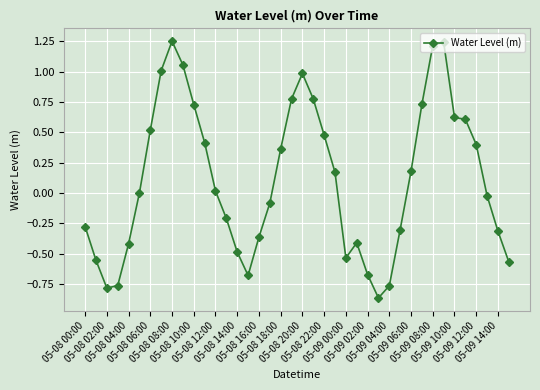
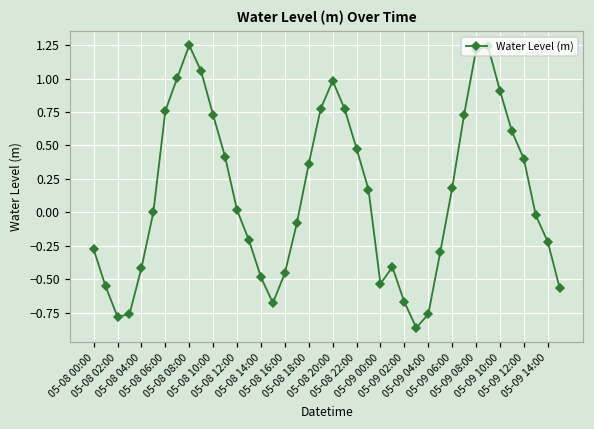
  {
    "05-08 00:00": -0.28,
    "05-08 02:00": -0.78,
    "05-08 04:00": -0.42,
-   "05-08 06:00": 0.52,
+   "05-08 06:00": 0.76,
    "05-08 08:00": 1.25,
    "05-08 10:00": 0.73,
    "05-08 12:00": 0.02,
    "05-08 14:00": -0.49,
-   "05-08 16:00": -0.36,
+   "05-08 16:00": -0.46,
    "05-08 18:00": 0.36,
    "05-08 20:00": 0.98,
    "05-08 22:00": 0.48,
    "05-09 00:00": -0.53,
    "05-09 02:00": -0.67,
    "05-09 04:00": -0.76,
    "05-09 06:00": 0.18,
-   "05-09 10:00": 0.62,
+   "05-09 10:00": 0.91,
    "05-09 12:00": 0.40,
-   "05-09 14:00": -0.31
+   "05-09 14:00": -0.22
  }
